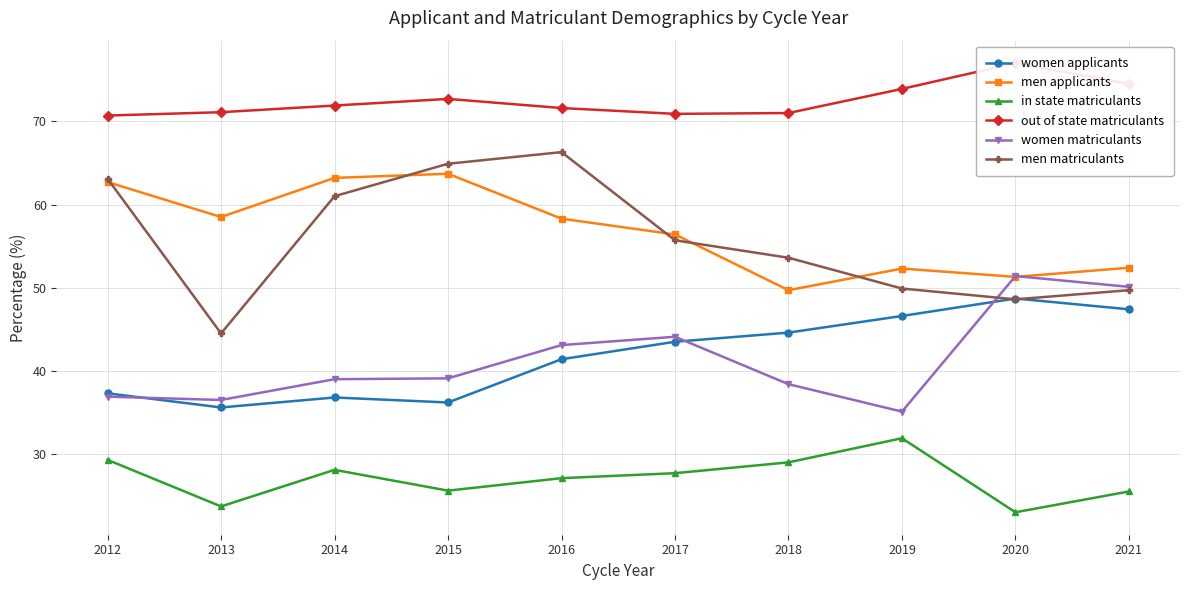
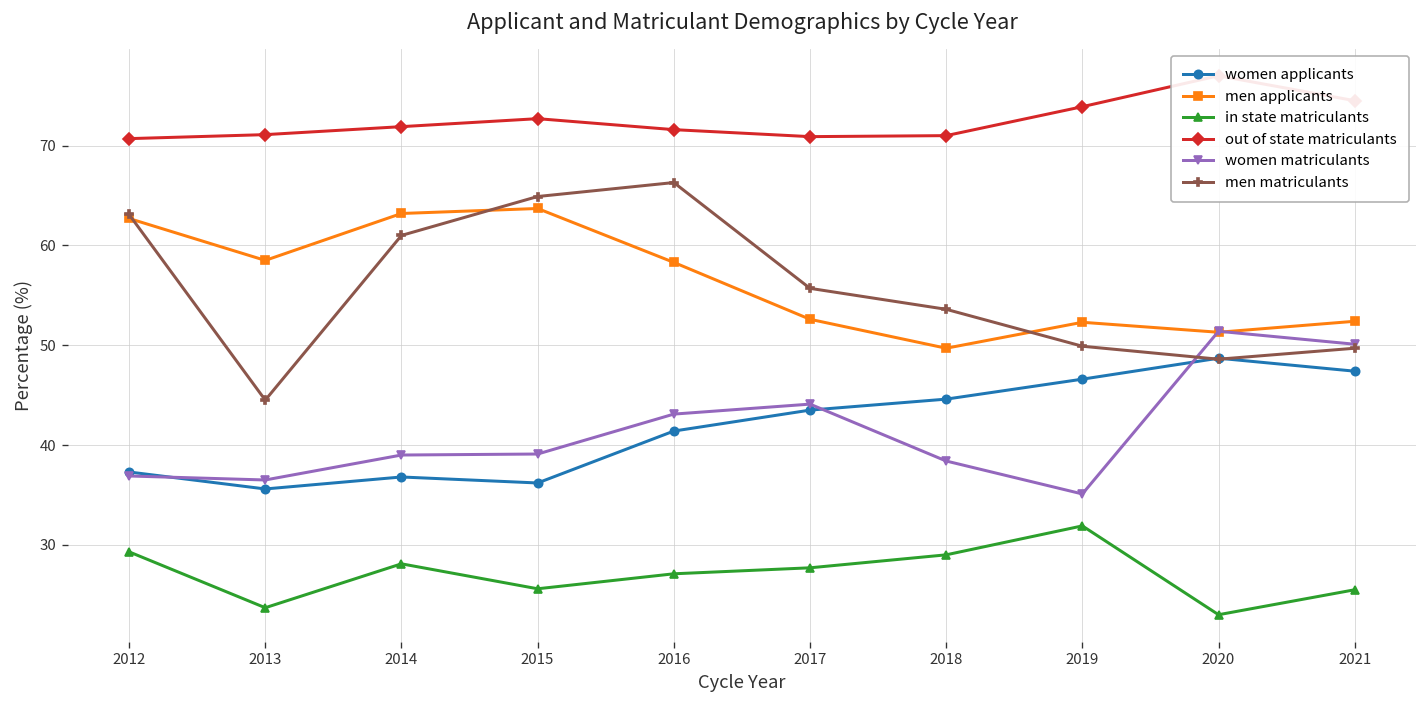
  {
    "women applicants": {
      "2012": 37,
      "2013": 36,
      "2014": 37,
      "2015": 36,
      "2016": 41,
      "2017": 44,
      "2018": 45,
      "2019": 47,
      "2021": 47
    },
    "men applicants": {
      "2012": 63,
      "2013": 59,
      "2014": 63,
      "2015": 64,
      "2016": 58,
-     "2017": 56,
+     "2017": 53,
      "2018": 50,
      "2019": 52,
      "2021": 52
    },
    "in state matriculants": {
      "2012": 29,
      "2013": 24,
      "2014": 28,
      "2015": 26,
      "2016": 27,
      "2017": 28,
      "2018": 29,
      "2019": 32,
      "2020": 23,
      "2021": 26
    },
    "out of state matriculants": {
      "2012": 71,
      "2013": 71,
      "2014": 72,
      "2015": 73,
      "2016": 72,
      "2017": 71,
      "2018": 71,
      "2019": 74
    },
    "women matriculants": {
      "2012": 37,
      "2013": 37,
      "2014": 39,
      "2015": 39,
      "2016": 43,
      "2017": 44,
      "2018": 38,
      "2019": 35,
      "2021": 50
    },
    "men matriculants": {
      "2012": 63,
      "2013": 45,
      "2014": 61,
      "2015": 65,
      "2016": 66,
      "2017": 56,
      "2018": 54,
      "2019": 50,
      "2021": 50
    }
  }
